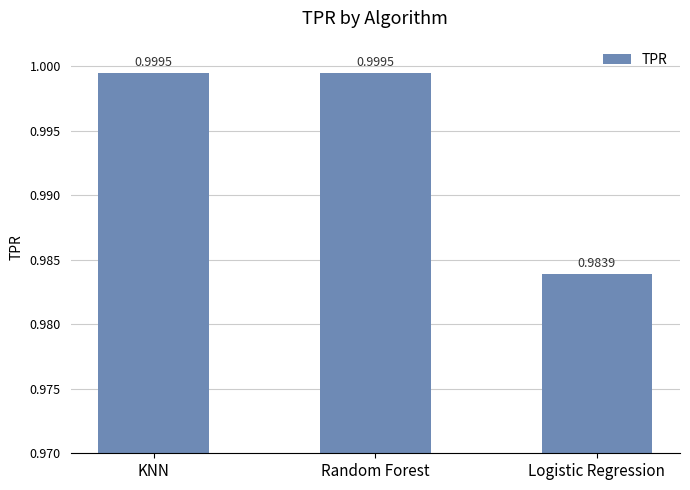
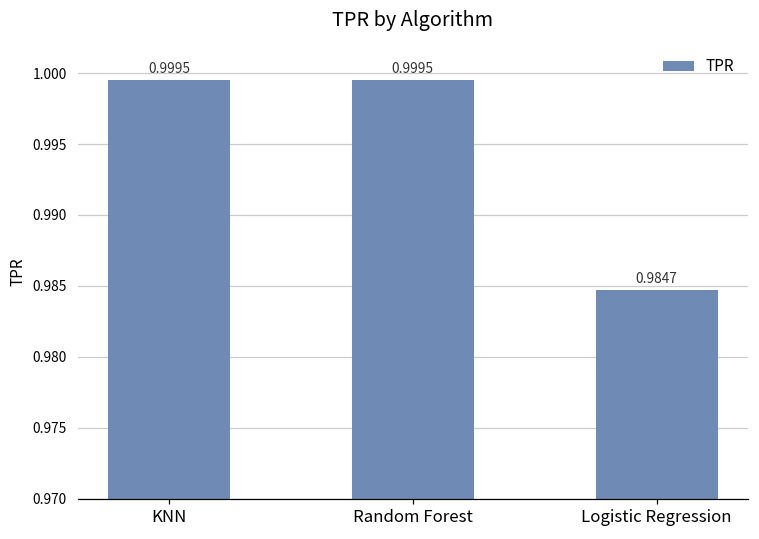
  {
    "KNN": 0.9995,
    "Random Forest": 0.9995,
-   "Logistic Regression": 0.9839
+   "Logistic Regression": 0.9847
  }
